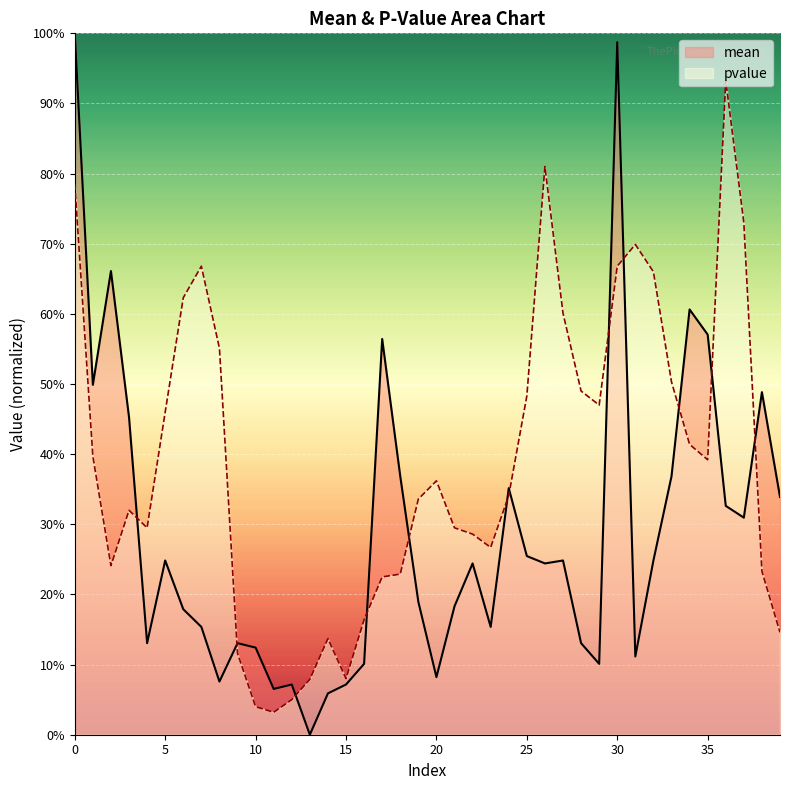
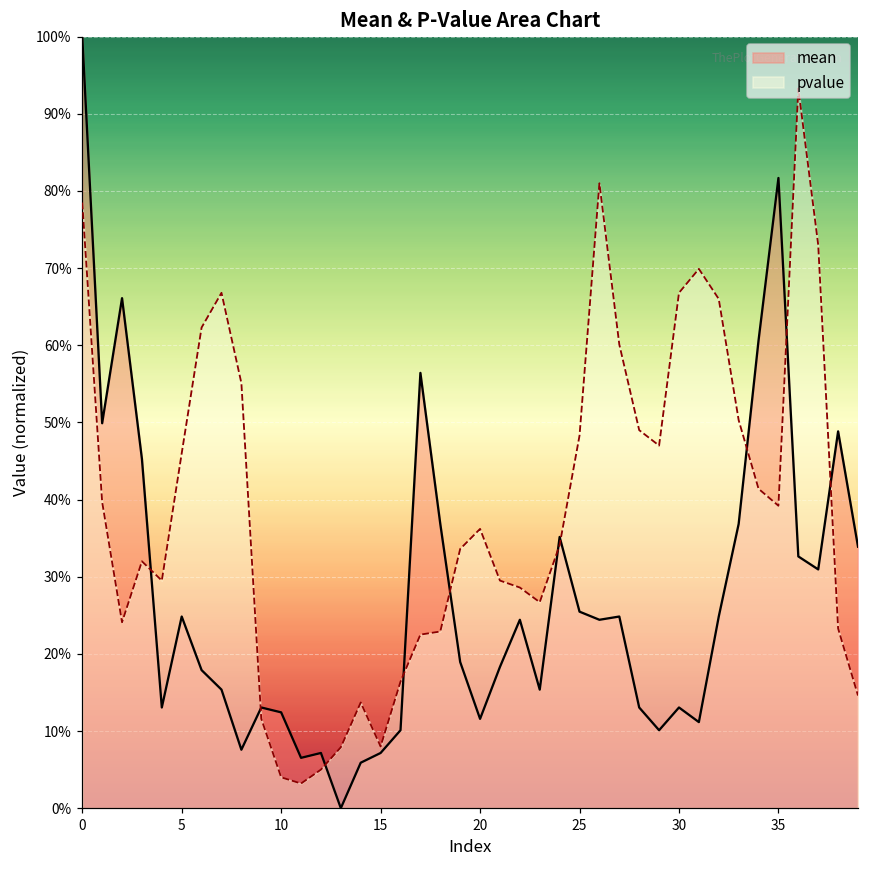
  {
    "mean": {
      "0": "100%",
      "5": "25%",
      "10": "12%",
      "15": "7%",
-     "20": "8%",
+     "20": "12%",
      "25": "25%",
-     "30": "99%",
-     "35": "57%"
+     "30": "13%",
+     "35": "82%"
    },
    "pvalue": {
      "0": "79%",
      "5": "46%",
      "10": "4%",
      "15": "8%",
      "20": "36%",
      "25": "48%",
      "30": "67%",
      "35": "39%"
    }
  }
